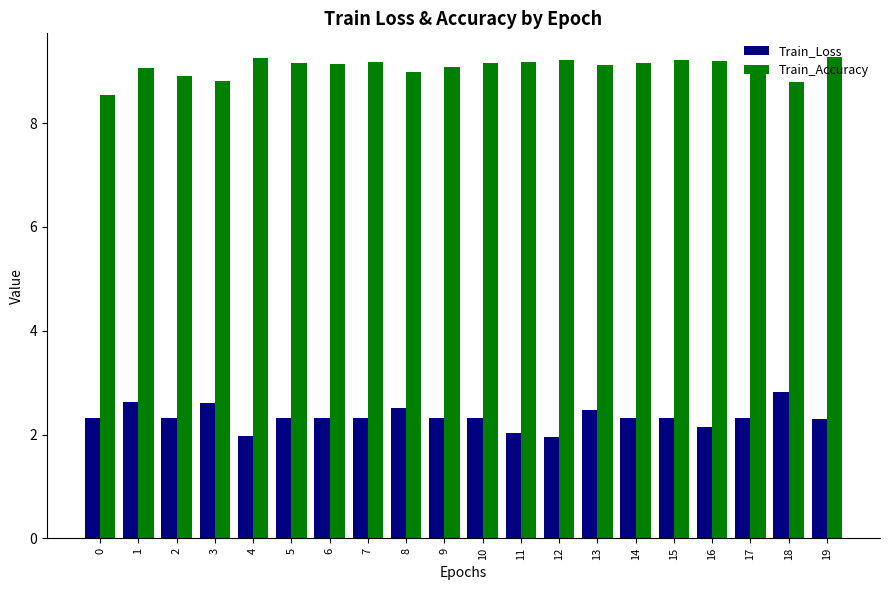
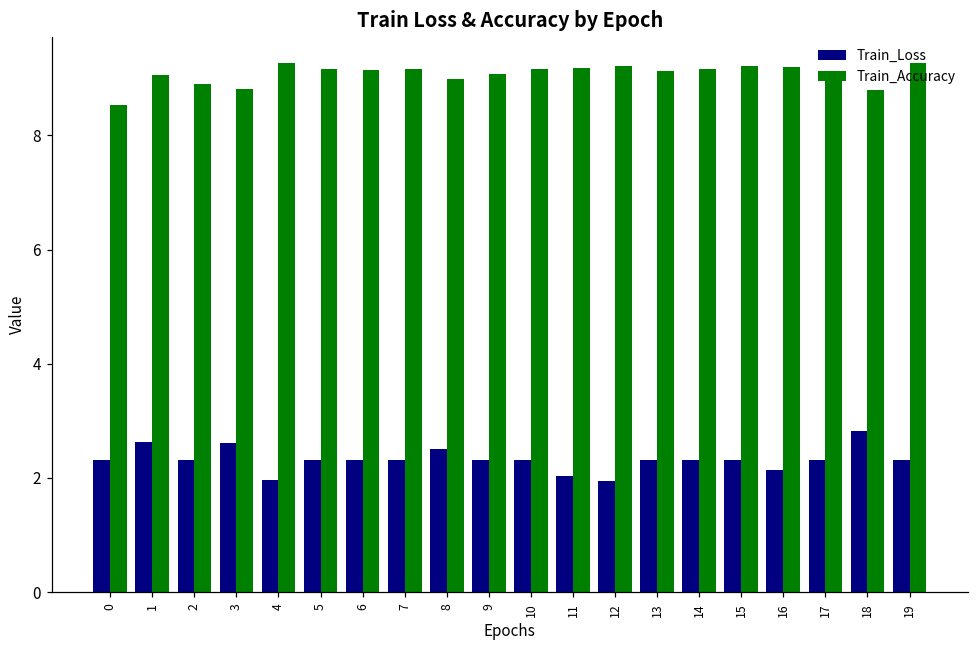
  {
    "Train_Loss": {
      "0": 2.3,
      "1": 2.6,
      "2": 2.3,
      "3": 2.6,
      "4": 2.0,
      "5": 2.3,
      "6": 2.3,
      "7": 2.3,
      "8": 2.5,
      "9": 2.3,
      "10": 2.3,
      "11": 2.0,
      "12": 1.9,
-     "13": 2.5,
+     "13": 2.3,
      "14": 2.3,
      "15": 2.3,
      "16": 2.1,
      "17": 2.3,
      "18": 2.8,
      "19": 2.3
    },
    "Train_Accuracy": {
      "0": 8.5,
      "1": 9.1,
      "2": 8.9,
      "3": 8.8,
      "4": 9.3,
      "5": 9.2,
      "6": 9.1,
      "7": 9.2,
      "8": 9.0,
      "9": 9.1,
      "10": 9.2,
      "11": 9.2,
      "12": 9.2,
      "13": 9.1,
      "14": 9.2,
      "15": 9.2,
      "16": 9.2,
      "17": 9.1,
      "18": 8.8,
      "19": 9.3
    }
  }
